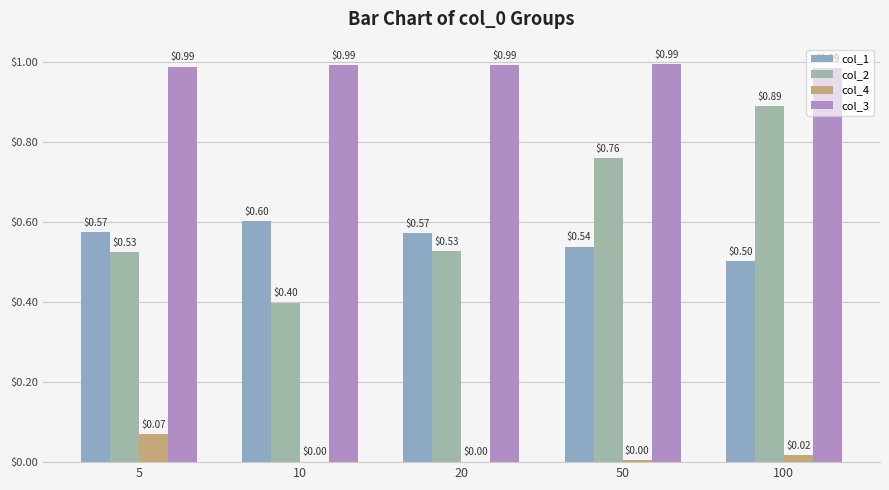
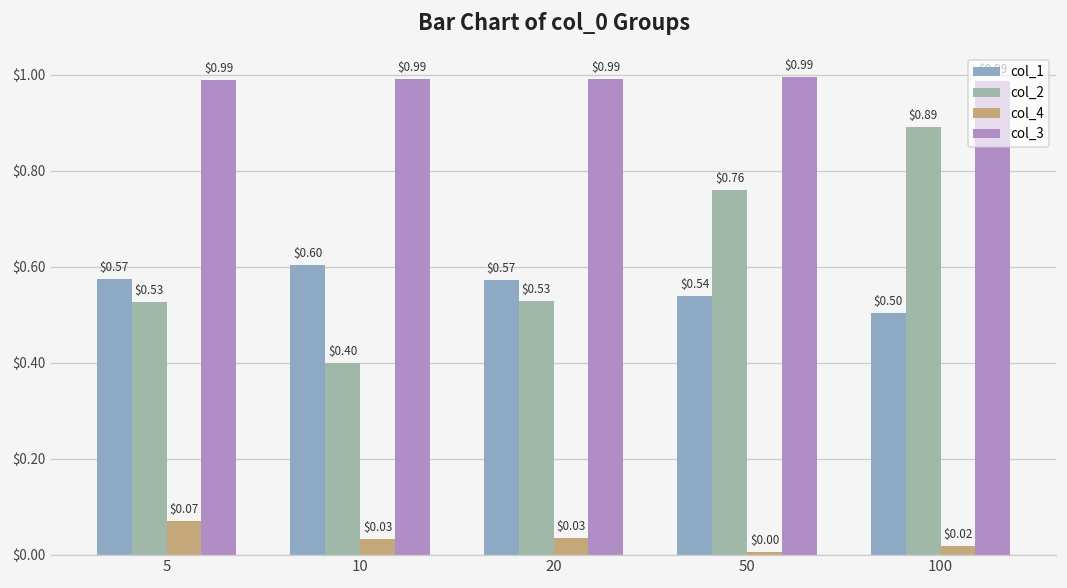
  {
    "col_4": {
      "5": "$0.07",
-     "10": "$0.00",
-     "20": "$0.00",
+     "10": "$0.03",
+     "20": "$0.03",
      "50": "$0.00",
      "100": "$0.02"
    }
  }
